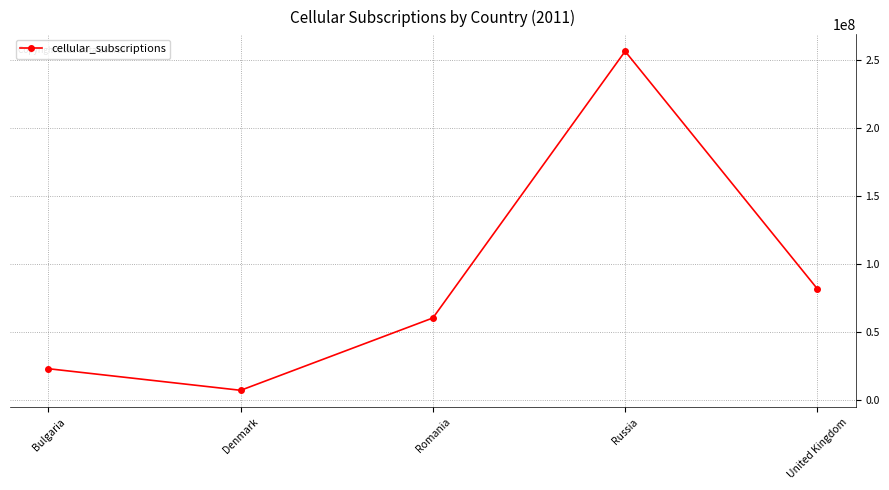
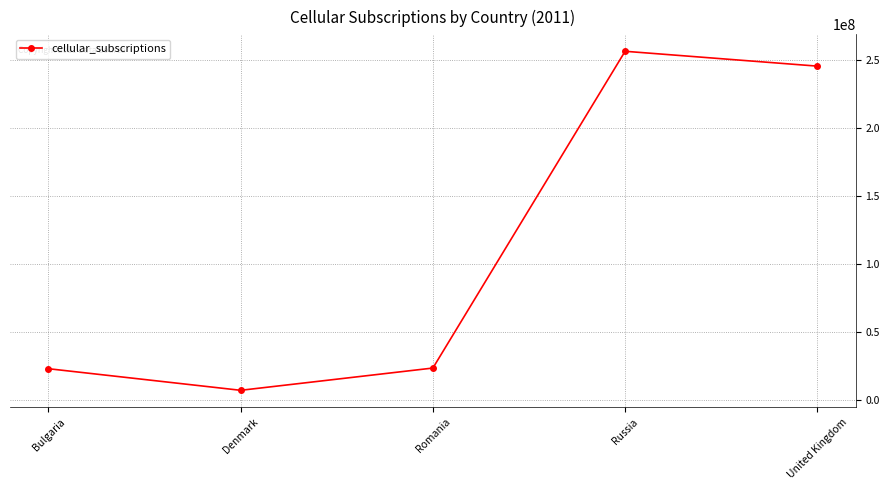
  {
    "Bulgaria": 23000000,
    "Denmark": 7000000,
-   "Romania": 60000000,
+   "Romania": 23000000,
    "Russia": 256000000,
-   "United Kingdom": 82000000
+   "United Kingdom": 245000000
  }
